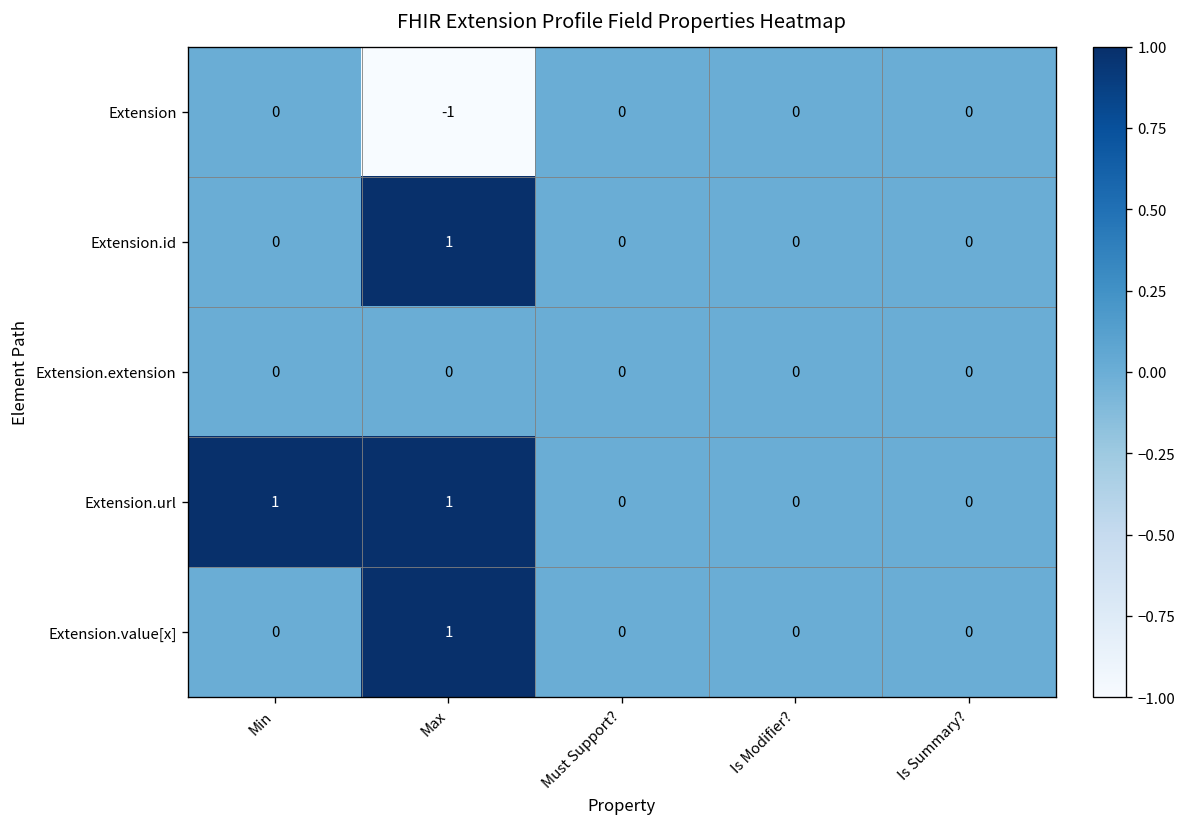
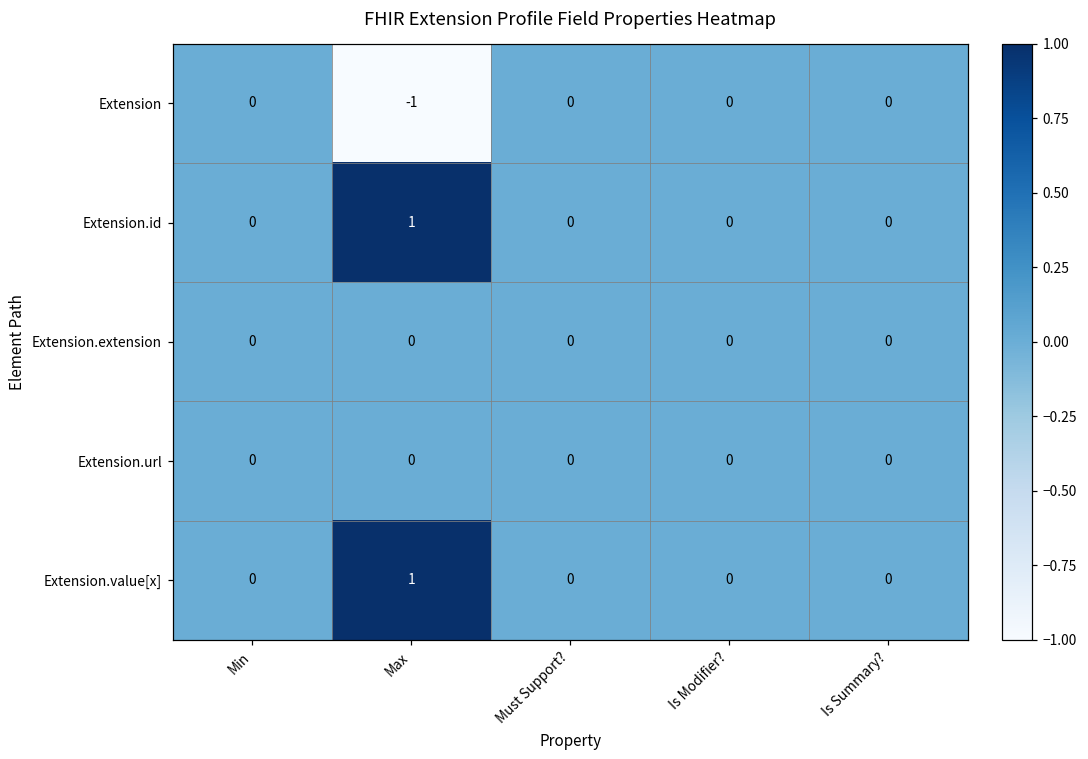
  {
    "Extension": {
      "Min": 0,
      "Max": -1,
      "Must Support?": 0,
      "Is Modifier?": 0,
      "Is Summary?": 0
    },
    "Extension.id": {
      "Min": 0,
      "Max": 1,
      "Must Support?": 0,
      "Is Modifier?": 0,
      "Is Summary?": 0
    },
    "Extension.extension": {
      "Min": 0,
      "Max": 0,
      "Must Support?": 0,
      "Is Modifier?": 0,
      "Is Summary?": 0
    },
    "Extension.url": {
-     "Min": 1,
-     "Max": 1,
+     "Min": 0,
+     "Max": 0,
      "Must Support?": 0,
      "Is Modifier?": 0,
      "Is Summary?": 0
    },
    "Extension.value[x]": {
      "Min": 0,
      "Max": 1,
      "Must Support?": 0,
      "Is Modifier?": 0,
      "Is Summary?": 0
    }
  }
